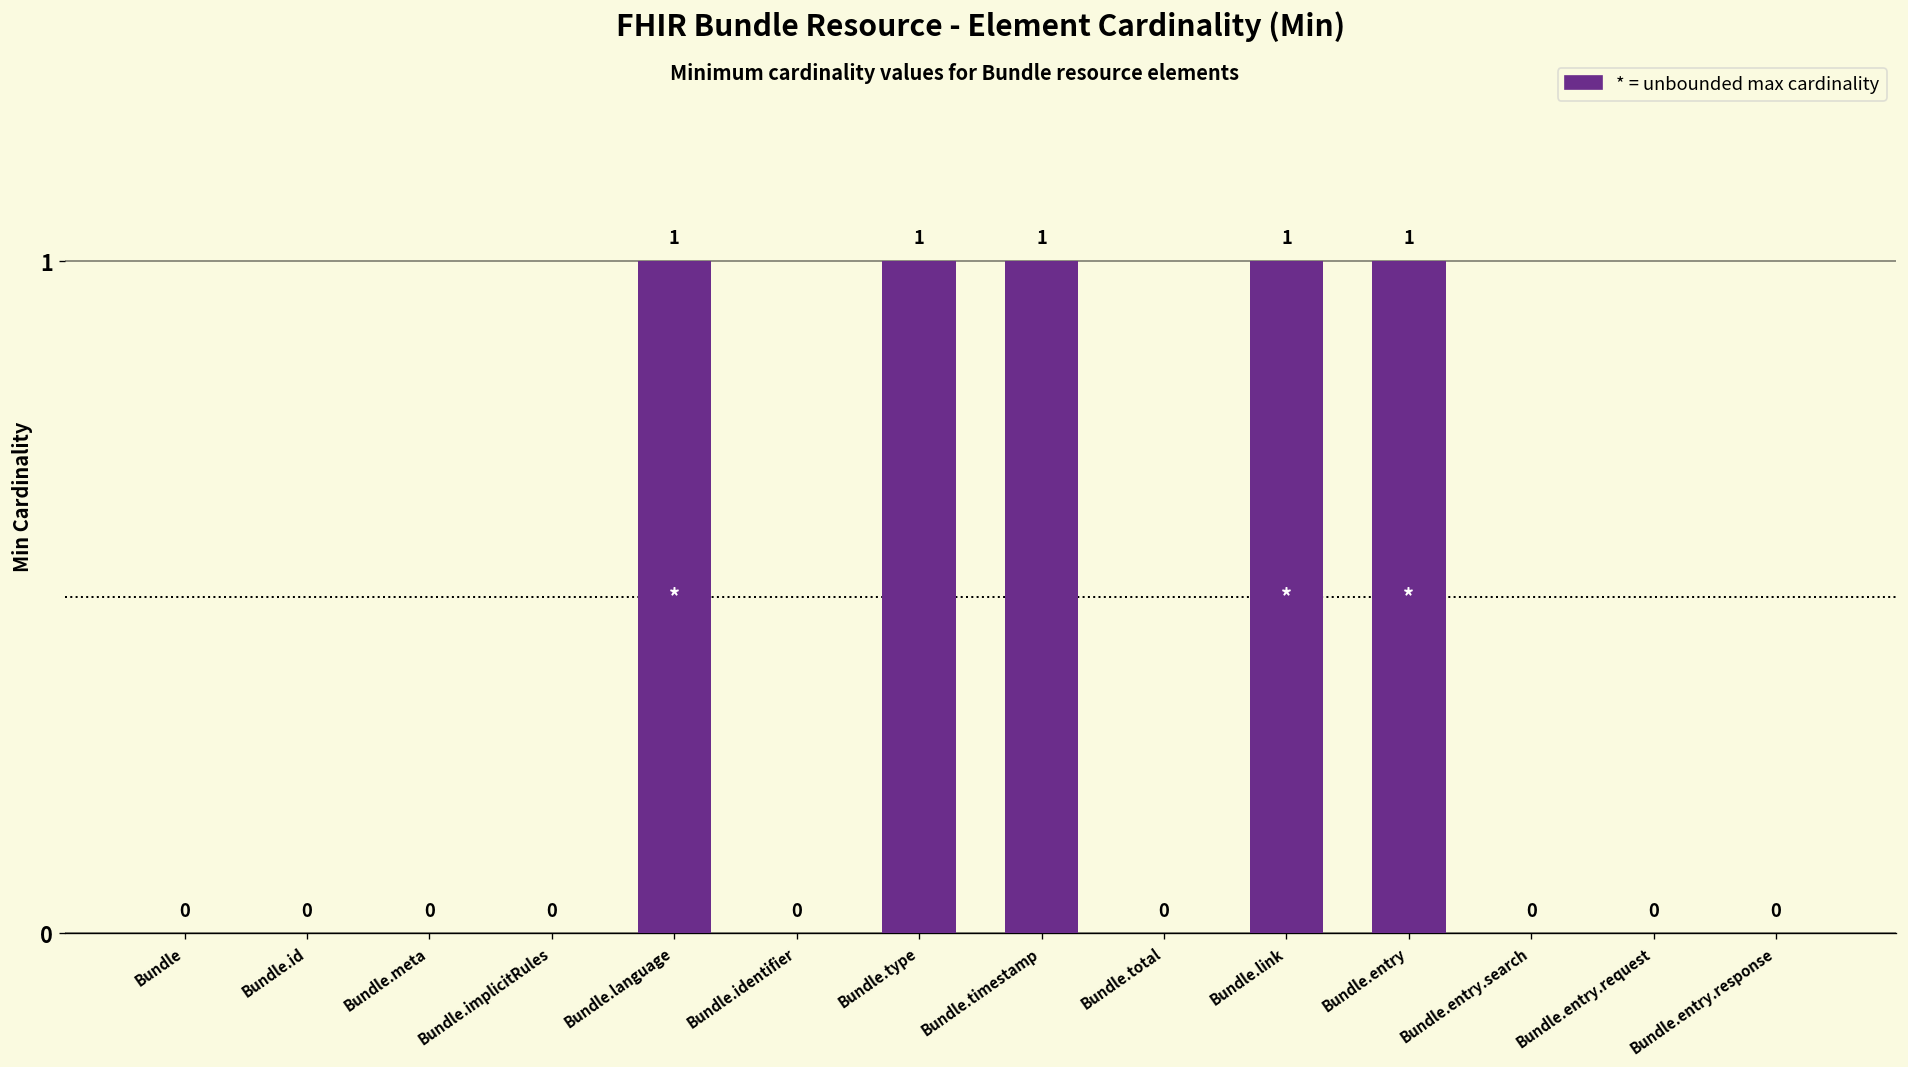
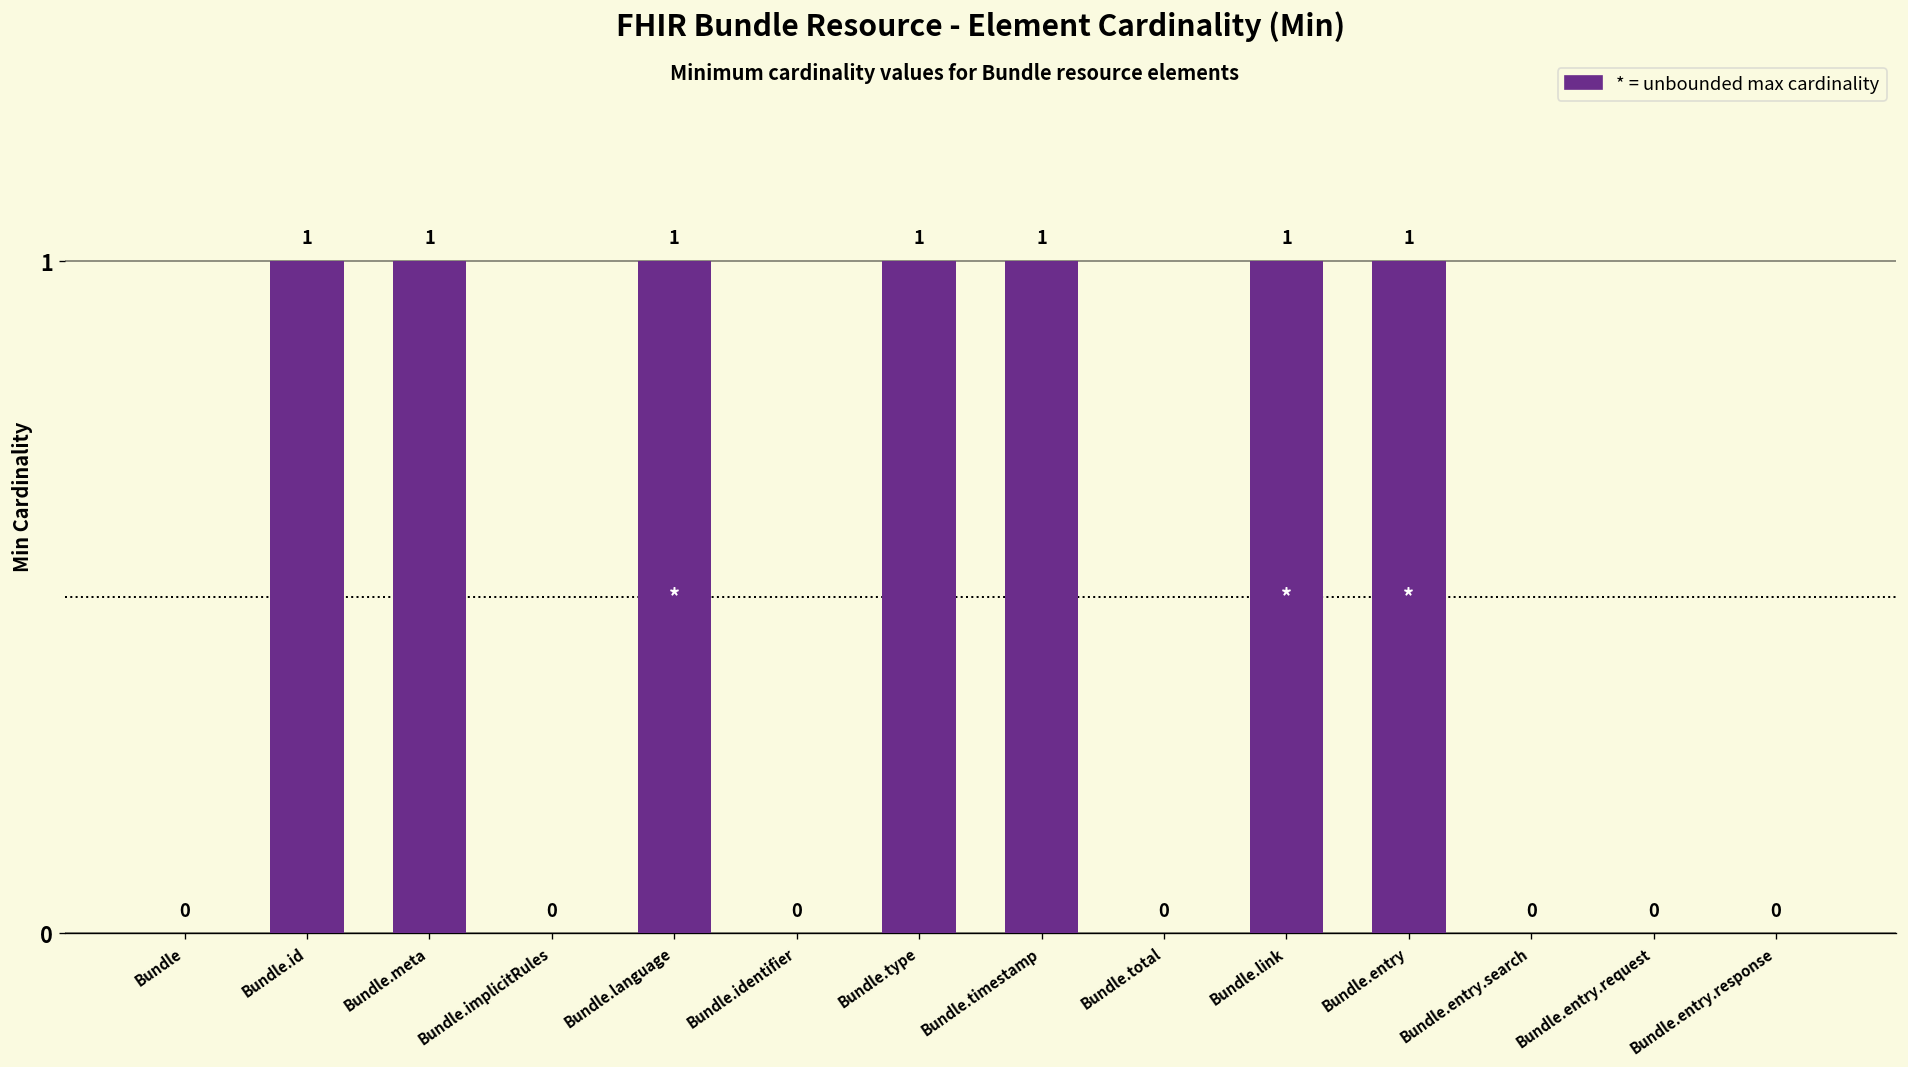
  {
    "Bundle": 0,
-   "Bundle.id": 0,
-   "Bundle.meta": 0,
+   "Bundle.id": 1,
+   "Bundle.meta": 1,
    "Bundle.implicitRules": 0,
    "Bundle.language": 1,
    "Bundle.identifier": 0,
    "Bundle.type": 1,
    "Bundle.timestamp": 1,
    "Bundle.total": 0,
    "Bundle.link": 1,
    "Bundle.entry": 1,
    "Bundle.entry.search": 0,
    "Bundle.entry.request": 0,
    "Bundle.entry.response": 0
  }
